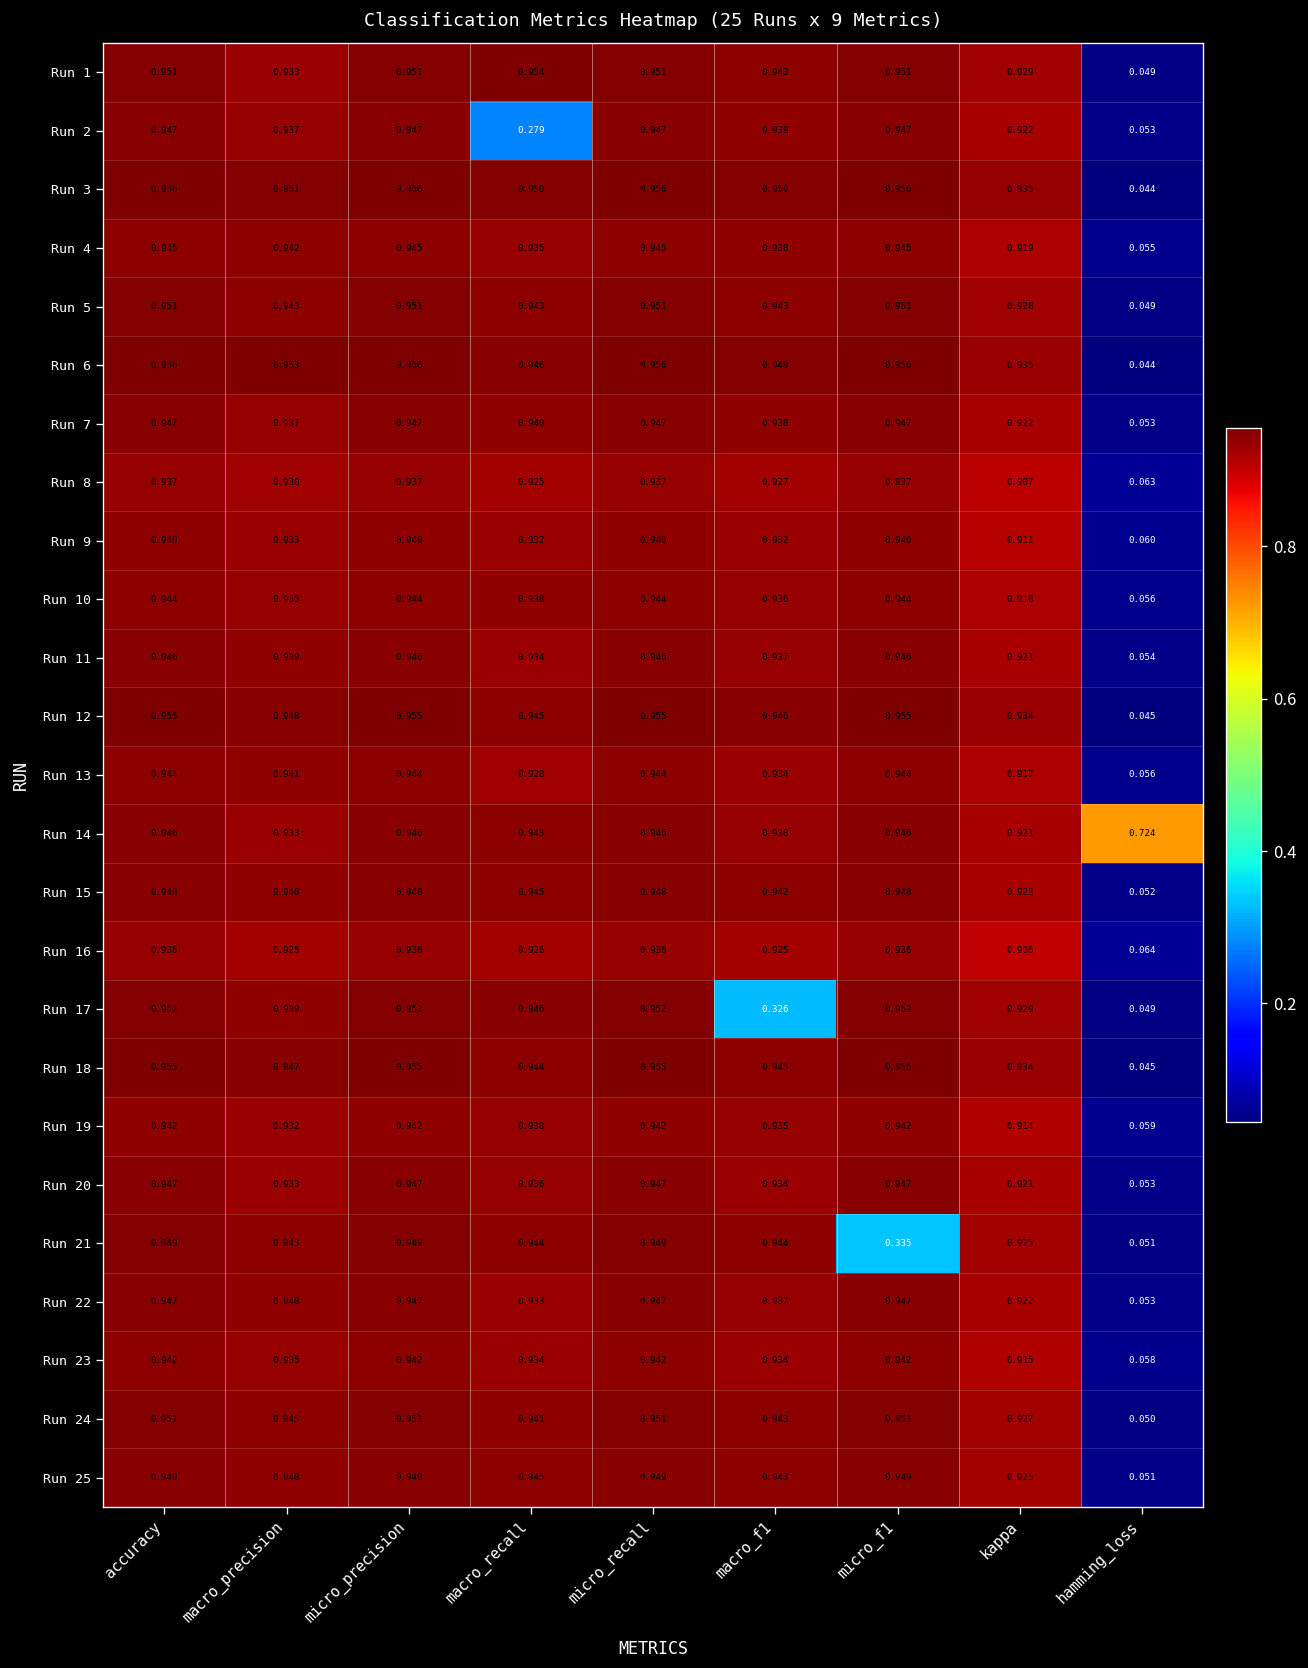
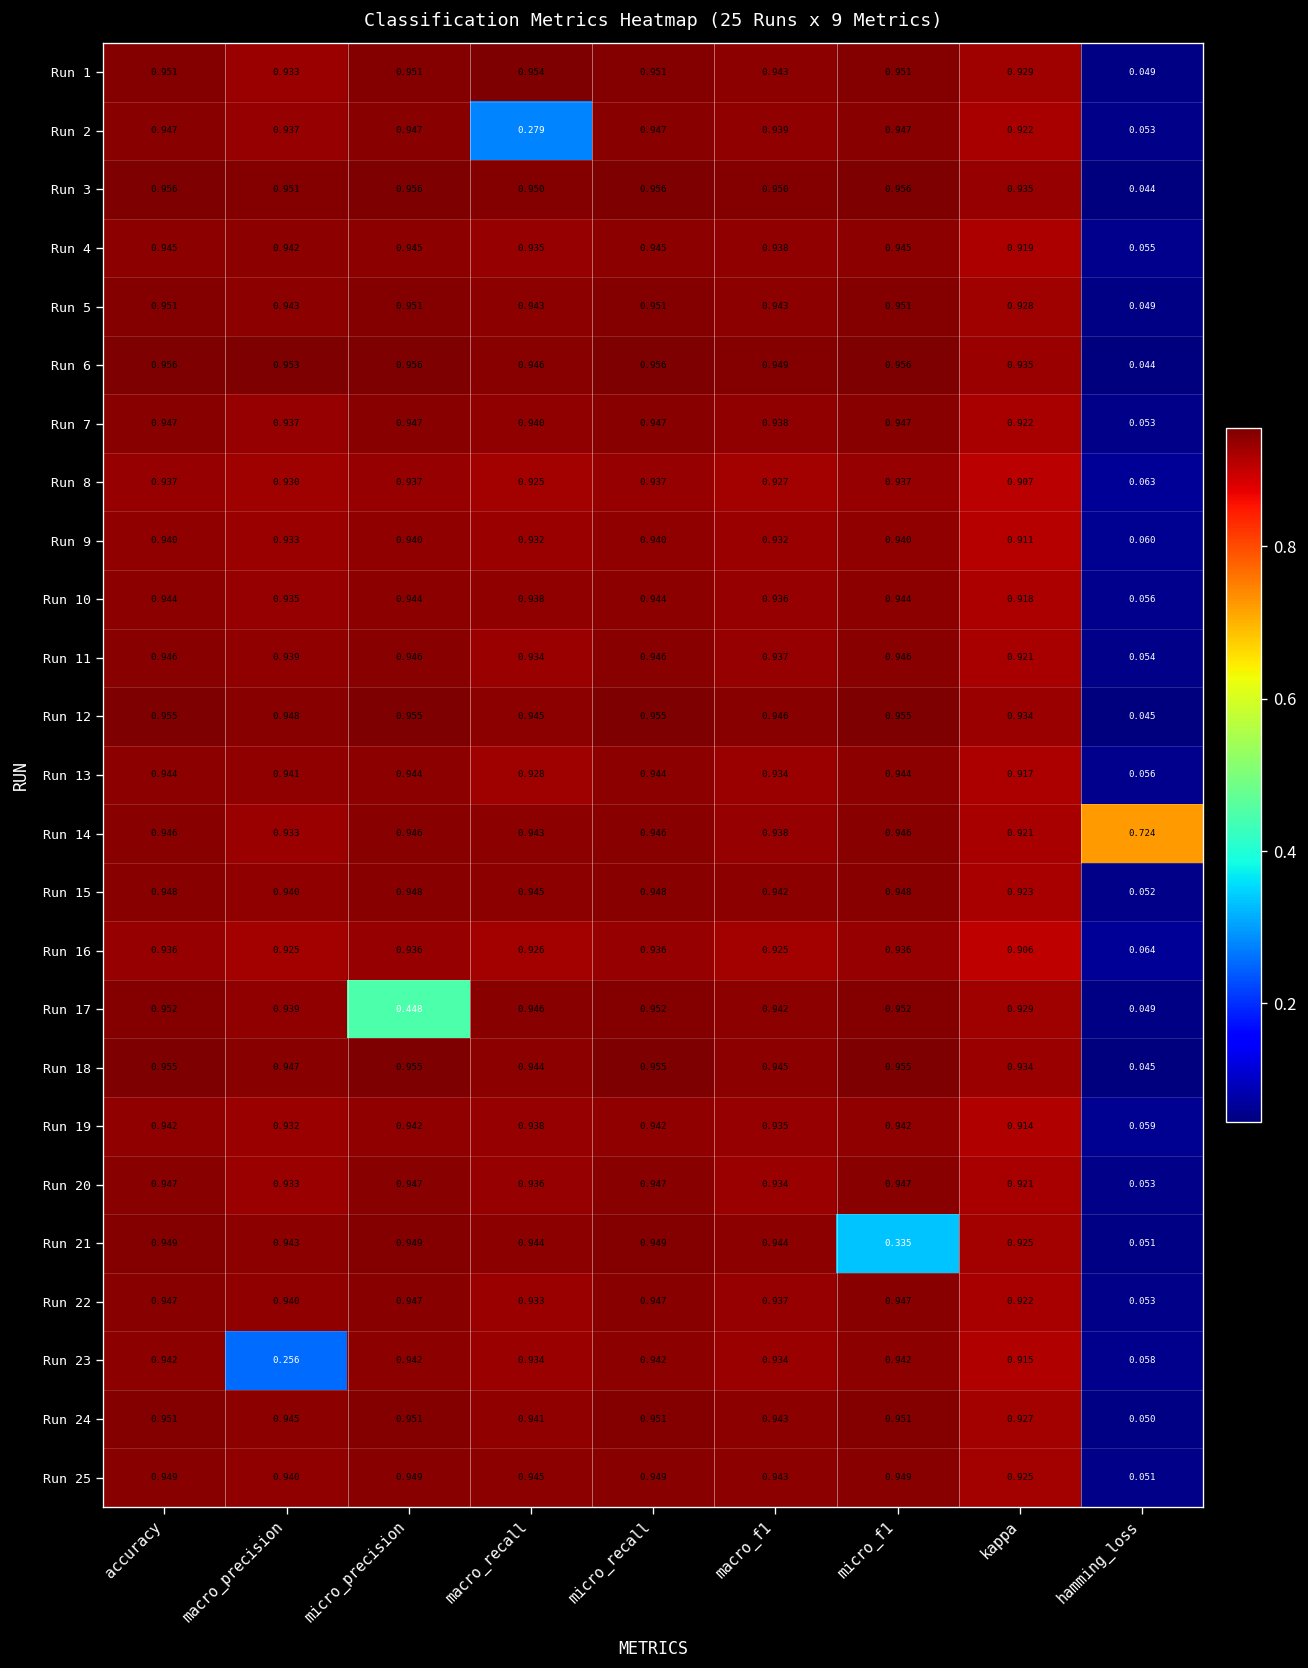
  {
    "Run 17": {
      "accuracy": 0.952,
      "macro_precision": 0.939,
-     "micro_precision": 0.952,
+     "micro_precision": 0.448,
      "macro_recall": 0.946,
      "micro_recall": 0.952,
-     "macro_f1": 0.326,
+     "macro_f1": 0.942,
      "micro_f1": 0.952,
      "kappa": 0.929,
      "hamming_loss": 0.049
    },
    "Run 23": {
      "accuracy": 0.942,
-     "macro_precision": 0.935,
+     "macro_precision": 0.256,
      "micro_precision": 0.942,
      "macro_recall": 0.934,
      "micro_recall": 0.942,
      "macro_f1": 0.934,
      "micro_f1": 0.942,
      "kappa": 0.915,
      "hamming_loss": 0.058
    }
  }
